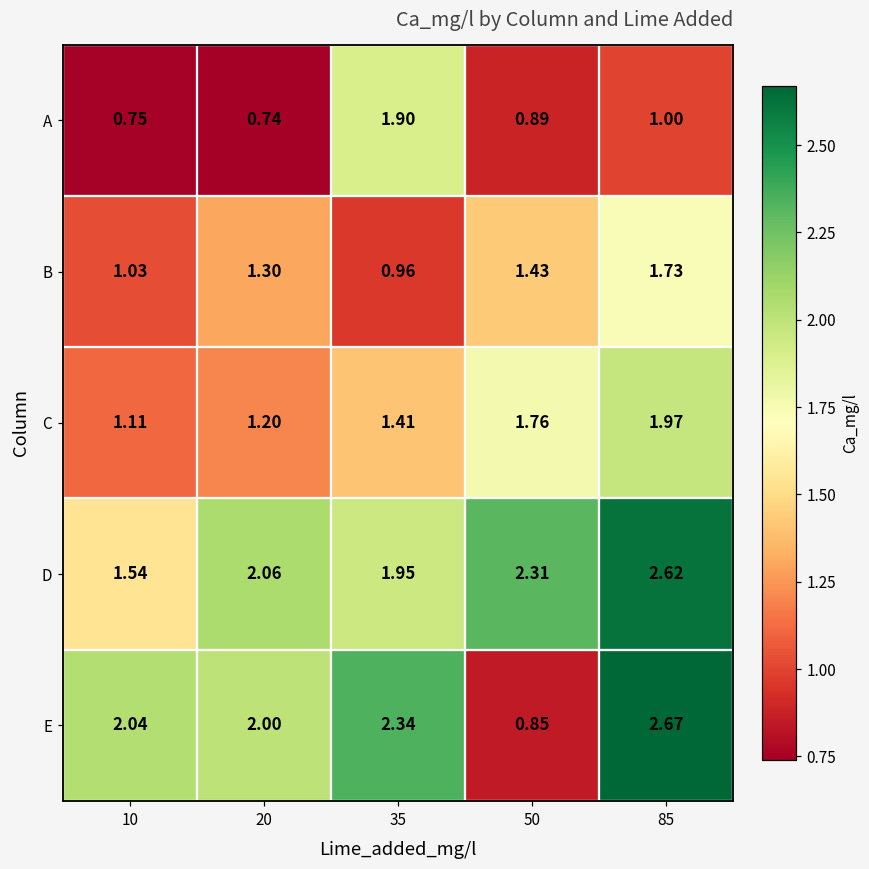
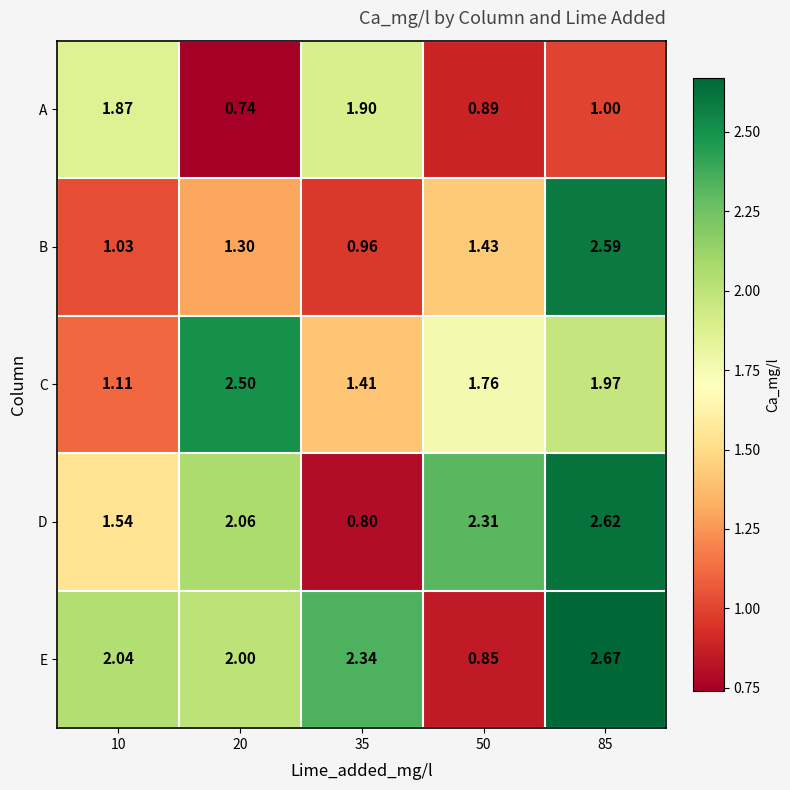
  {
    "A": {
-     "10": 0.75,
+     "10": 1.87,
      "20": 0.74,
      "35": 1.90,
      "50": 0.89,
      "85": 1.00
    },
    "B": {
      "10": 1.03,
      "20": 1.30,
      "35": 0.96,
      "50": 1.43,
-     "85": 1.73
+     "85": 2.59
    },
    "C": {
      "10": 1.11,
-     "20": 1.20,
+     "20": 2.50,
      "35": 1.41,
      "50": 1.76,
      "85": 1.97
    },
    "D": {
      "10": 1.54,
      "20": 2.06,
-     "35": 1.95,
+     "35": 0.80,
      "50": 2.31,
      "85": 2.62
    },
    "E": {
      "10": 2.04,
      "20": 2.00,
      "35": 2.34,
      "50": 0.85,
      "85": 2.67
    }
  }
